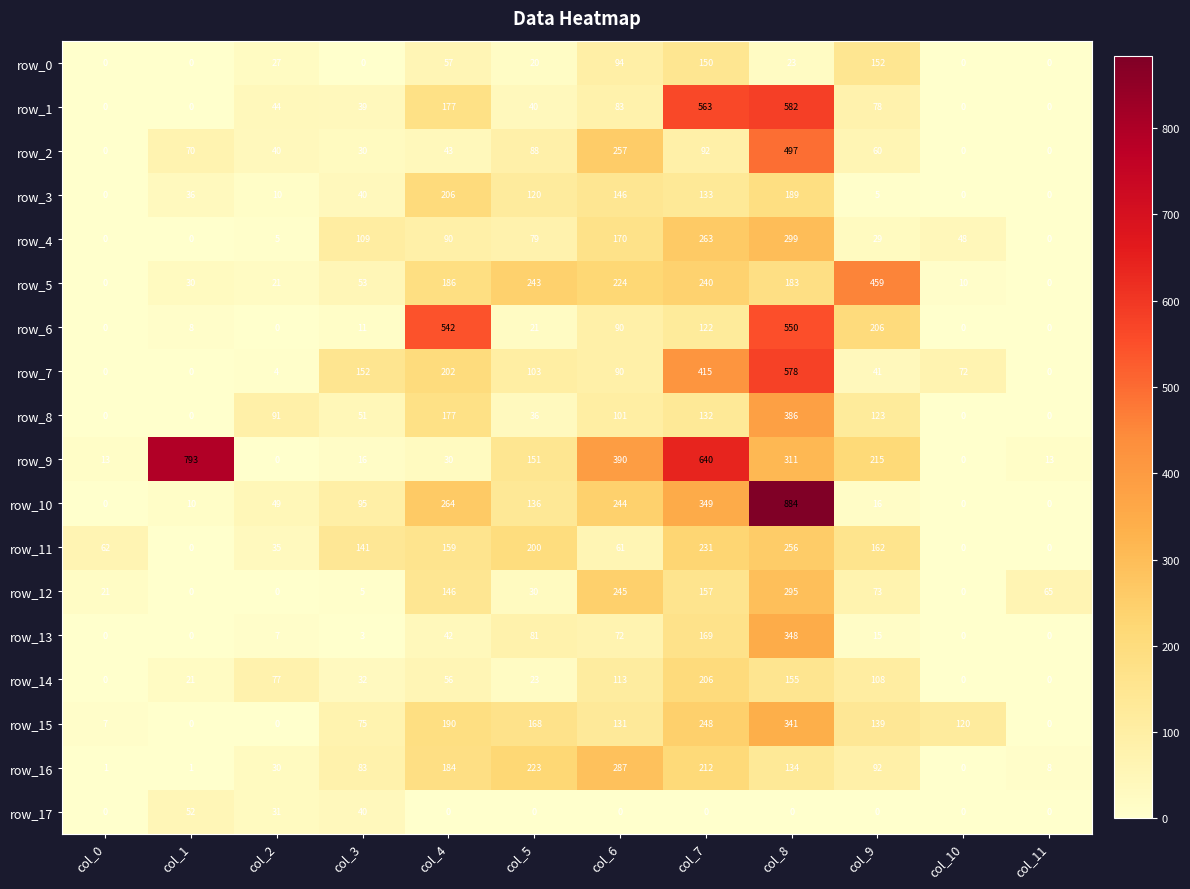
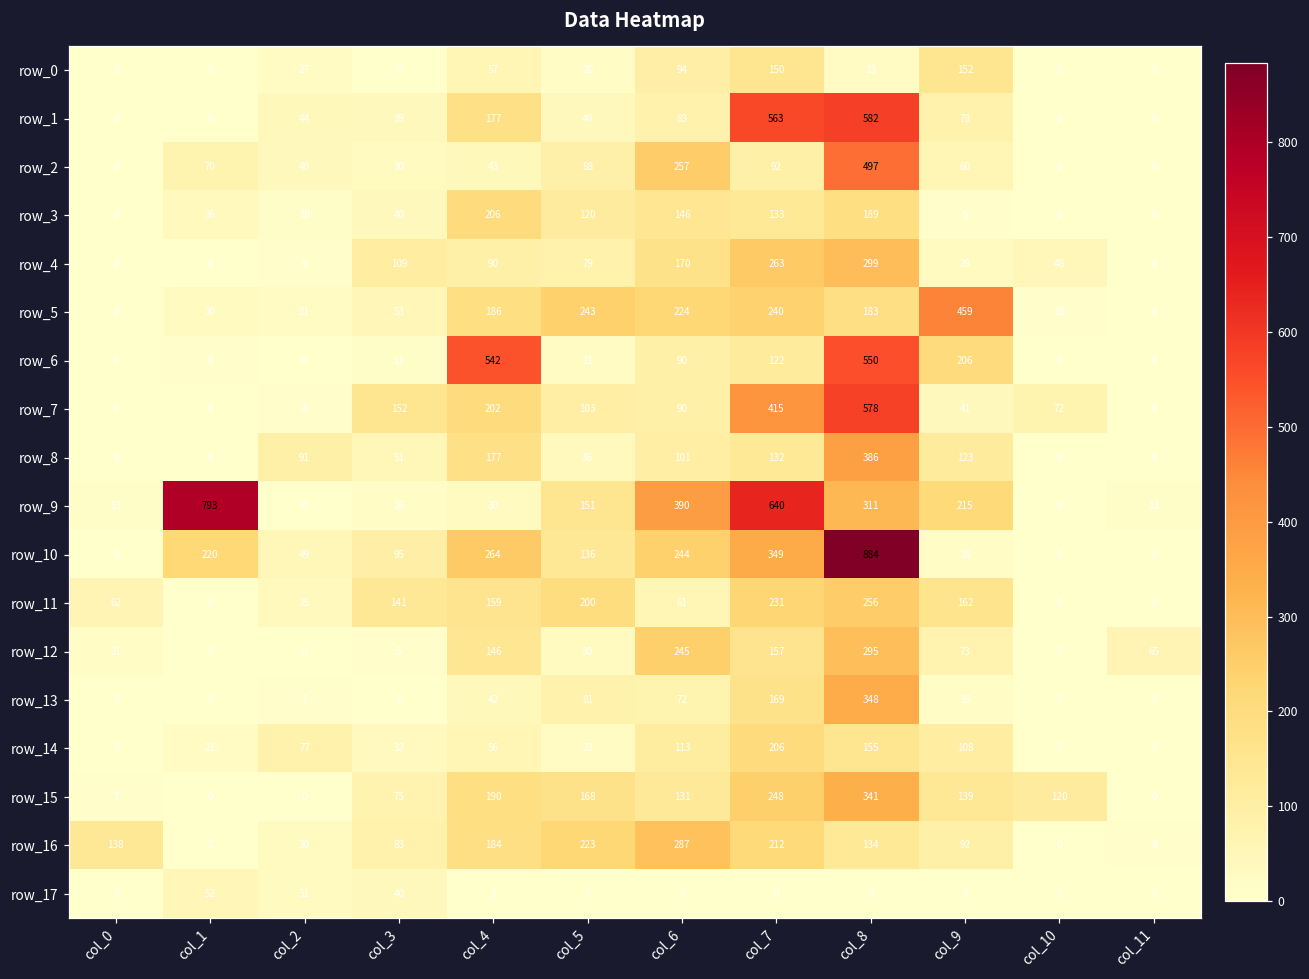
  {
    "row_0": {
      "col_2": 27,
      "col_4": 57,
      "col_5": 20,
      "col_6": 94,
      "col_7": 150,
      "col_8": 23,
      "col_9": 152
    },
    "row_1": {
      "col_2": 44,
      "col_3": 39,
      "col_4": 177,
      "col_5": 40,
      "col_6": 83,
      "col_7": 563,
      "col_8": 582,
      "col_9": 78
    },
    "row_2": {
      "col_1": 70,
      "col_2": 40,
      "col_3": 30,
      "col_4": 43,
      "col_5": 88,
      "col_6": 257,
      "col_7": 92,
      "col_8": 497,
      "col_9": 60
    },
    "row_3": {
      "col_1": 36,
      "col_2": 10,
      "col_3": 40,
      "col_4": 206,
      "col_5": 120,
      "col_6": 146,
      "col_7": 133,
      "col_8": 189,
      "col_9": 5
    },
    "row_4": {
      "col_2": 5,
      "col_3": 109,
      "col_4": 90,
      "col_5": 79,
      "col_6": 170,
      "col_7": 263,
      "col_8": 299,
      "col_9": 29,
      "col_10": 48
    },
    "row_5": {
      "col_1": 30,
      "col_2": 21,
      "col_3": 53,
      "col_4": 186,
      "col_5": 243,
      "col_6": 224,
      "col_7": 240,
      "col_8": 183,
      "col_9": 459,
      "col_10": 10
    },
    "row_6": {
      "col_1": 8,
      "col_3": 11,
      "col_4": 542,
      "col_5": 21,
      "col_6": 90,
      "col_7": 122,
      "col_8": 550,
      "col_9": 206
    },
    "row_7": {
      "col_2": 4,
      "col_3": 152,
      "col_4": 202,
      "col_5": 103,
      "col_6": 90,
      "col_7": 415,
      "col_8": 578,
      "col_9": 41,
      "col_10": 72
    },
    "row_8": {
      "col_2": 91,
      "col_3": 51,
      "col_4": 177,
      "col_5": 36,
      "col_6": 101,
      "col_7": 132,
      "col_8": 386,
      "col_9": 123
    },
    "row_9": {
      "col_0": 13,
      "col_1": 793,
      "col_3": 16,
      "col_4": 30,
      "col_5": 151,
      "col_6": 390,
      "col_7": 640,
      "col_8": 311,
      "col_9": 215,
      "col_11": 13
    },
    "row_10": {
-     "col_1": 10,
+     "col_1": 220,
      "col_2": 49,
      "col_3": 95,
      "col_4": 264,
      "col_5": 136,
      "col_6": 244,
      "col_7": 349,
      "col_8": 884,
      "col_9": 16
    },
    "row_11": {
      "col_0": 62,
      "col_2": 35,
      "col_3": 141,
      "col_4": 159,
      "col_5": 200,
      "col_6": 61,
      "col_7": 231,
      "col_8": 256,
      "col_9": 162
    },
    "row_12": {
      "col_0": 21,
      "col_3": 5,
      "col_4": 146,
      "col_5": 30,
      "col_6": 245,
      "col_7": 157,
      "col_8": 295,
      "col_9": 73,
      "col_11": 65
    },
    "row_13": {
      "col_2": 7,
      "col_3": 3,
      "col_4": 42,
      "col_5": 81,
      "col_6": 72,
      "col_7": 169,
      "col_8": 348,
      "col_9": 15
    },
    "row_14": {
      "col_1": 21,
      "col_2": 77,
      "col_3": 32,
      "col_4": 56,
      "col_5": 23,
      "col_6": 113,
      "col_7": 206,
      "col_8": 155,
      "col_9": 108
    },
    "row_15": {
      "col_0": 7,
      "col_3": 75,
      "col_4": 190,
      "col_5": 168,
      "col_6": 131,
      "col_7": 248,
      "col_8": 341,
      "col_9": 139,
      "col_10": 120
    },
    "row_16": {
-     "col_0": 1,
+     "col_0": 138,
      "col_1": 1,
      "col_2": 30,
      "col_3": 83,
      "col_4": 184,
      "col_5": 223,
      "col_6": 287,
      "col_7": 212,
      "col_8": 134,
      "col_9": 92,
      "col_11": 8
    },
    "row_17": {
      "col_1": 52,
      "col_2": 31,
      "col_3": 40
    }
  }
